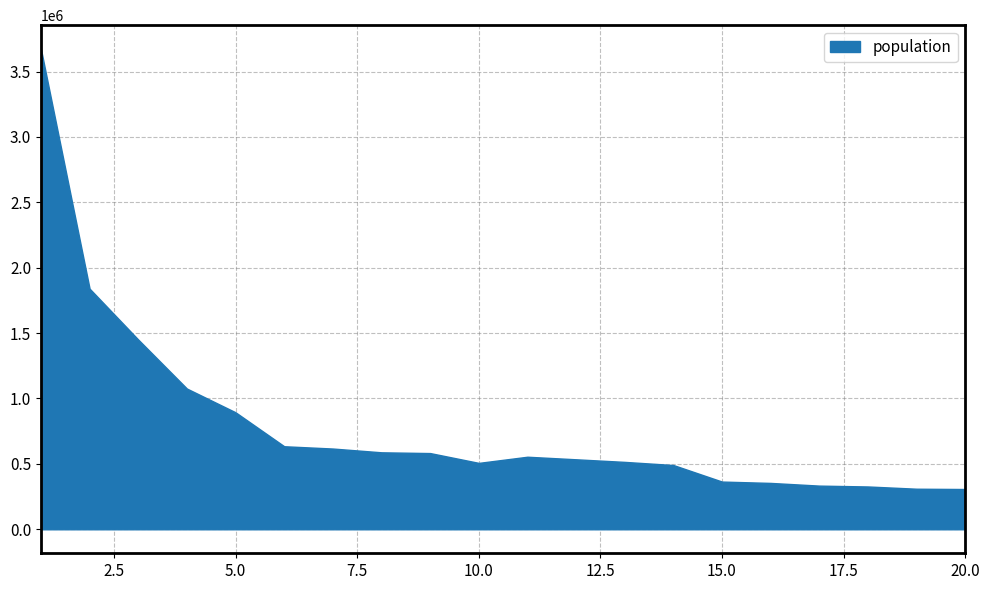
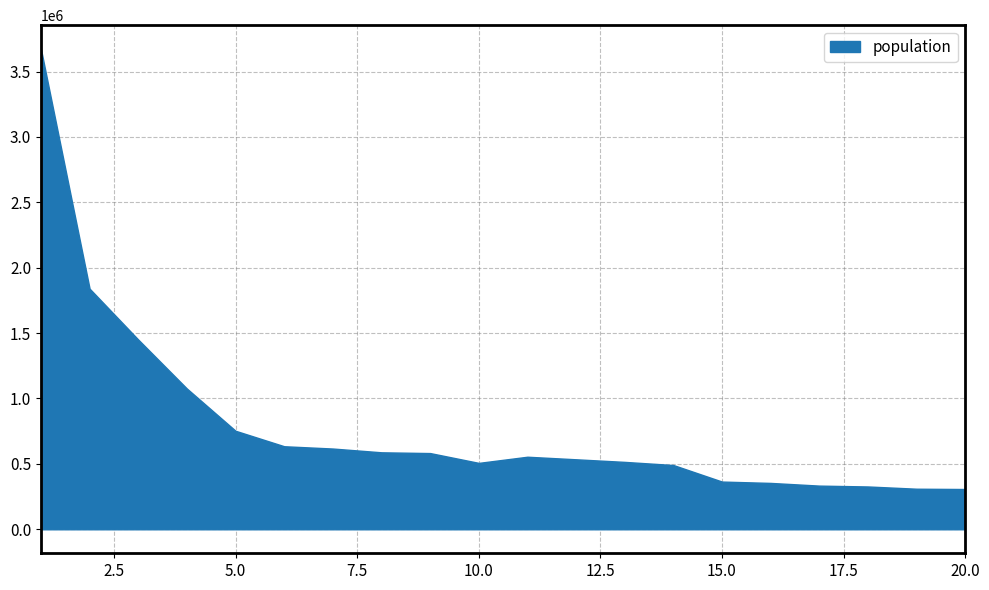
  {
-   "5.0": 890000,
+   "5.0": 750000,
    "10.0": 510000,
    "15.0": 360000,
    "20.0": 310000
  }
